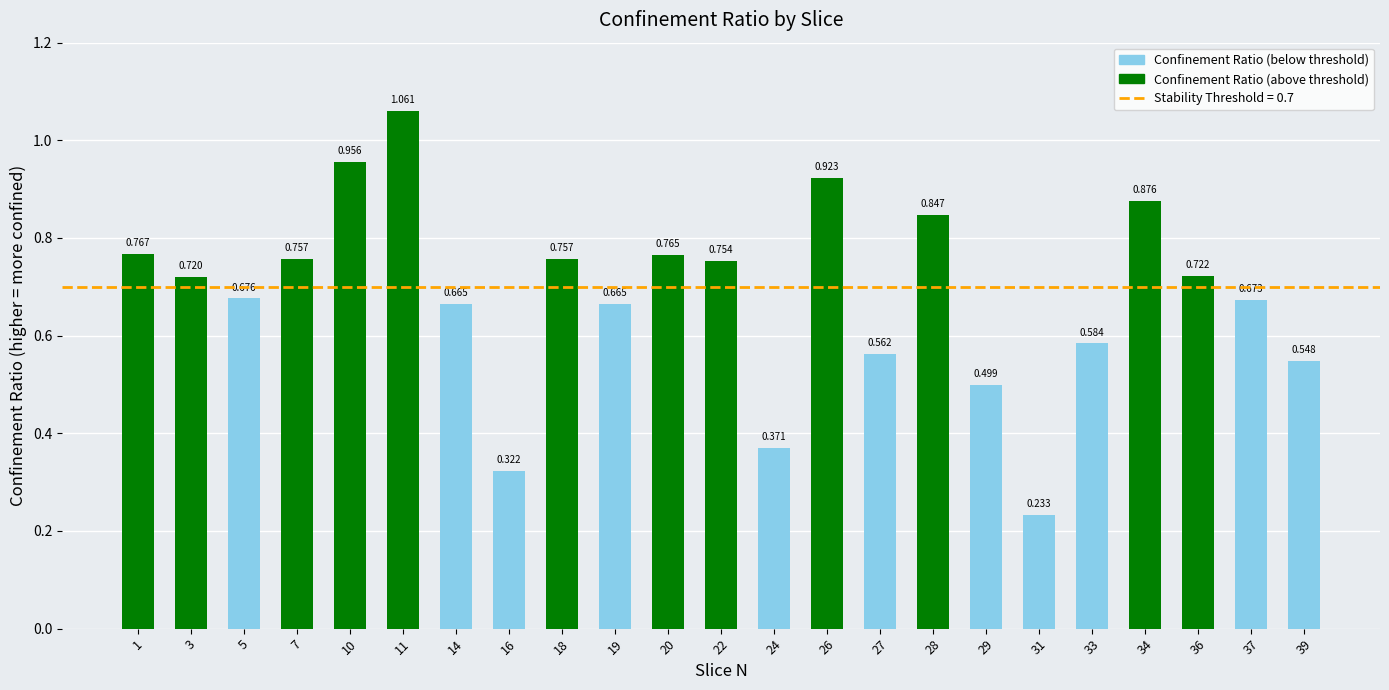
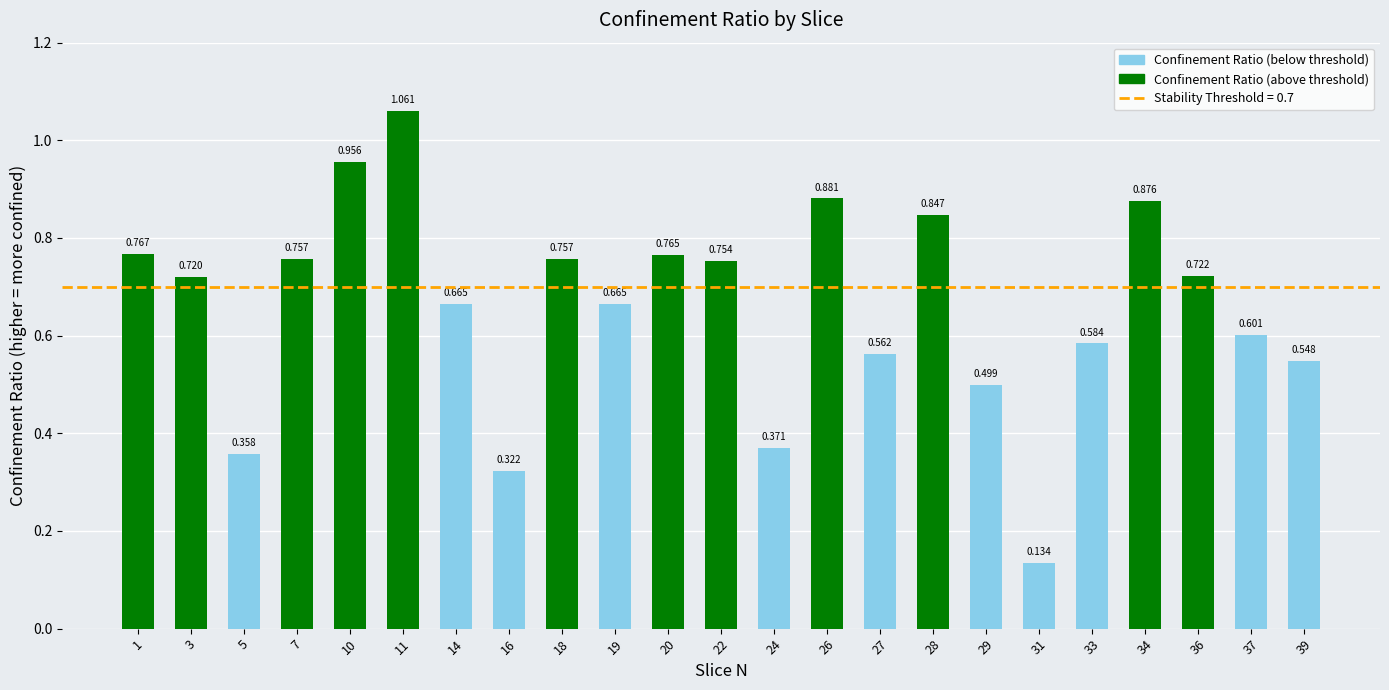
  {
    "1": 0.767,
    "3": 0.720,
-   "5": 0.676,
+   "5": 0.358,
    "7": 0.757,
    "10": 0.956,
    "11": 1.061,
    "14": 0.665,
    "16": 0.322,
    "18": 0.757,
    "19": 0.665,
    "20": 0.765,
    "22": 0.754,
    "24": 0.371,
-   "26": 0.923,
+   "26": 0.881,
    "27": 0.562,
    "28": 0.847,
    "29": 0.499,
-   "31": 0.233,
+   "31": 0.134,
    "33": 0.584,
    "34": 0.876,
    "36": 0.722,
-   "37": 0.673,
+   "37": 0.601,
    "39": 0.548
  }
